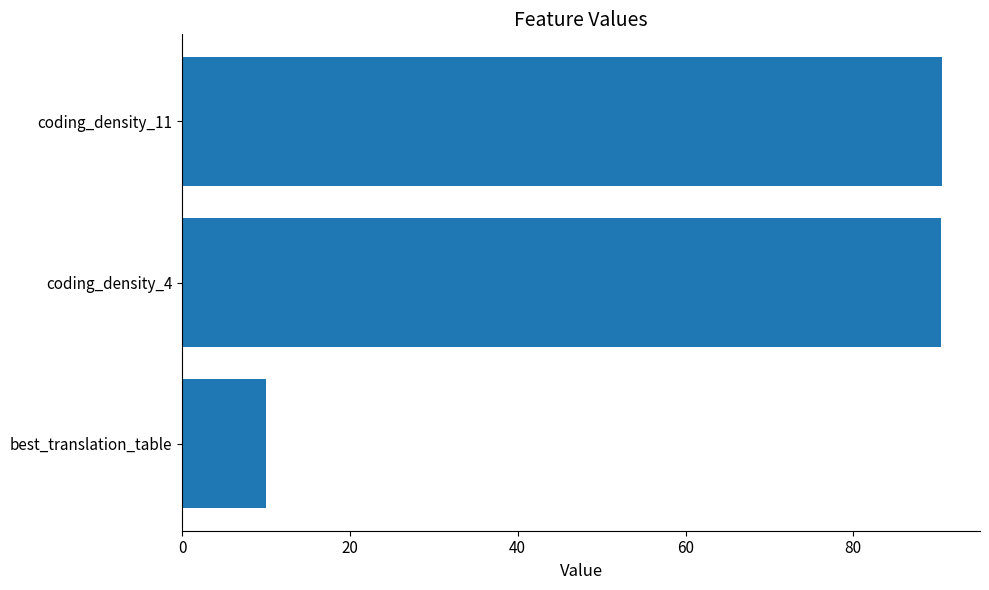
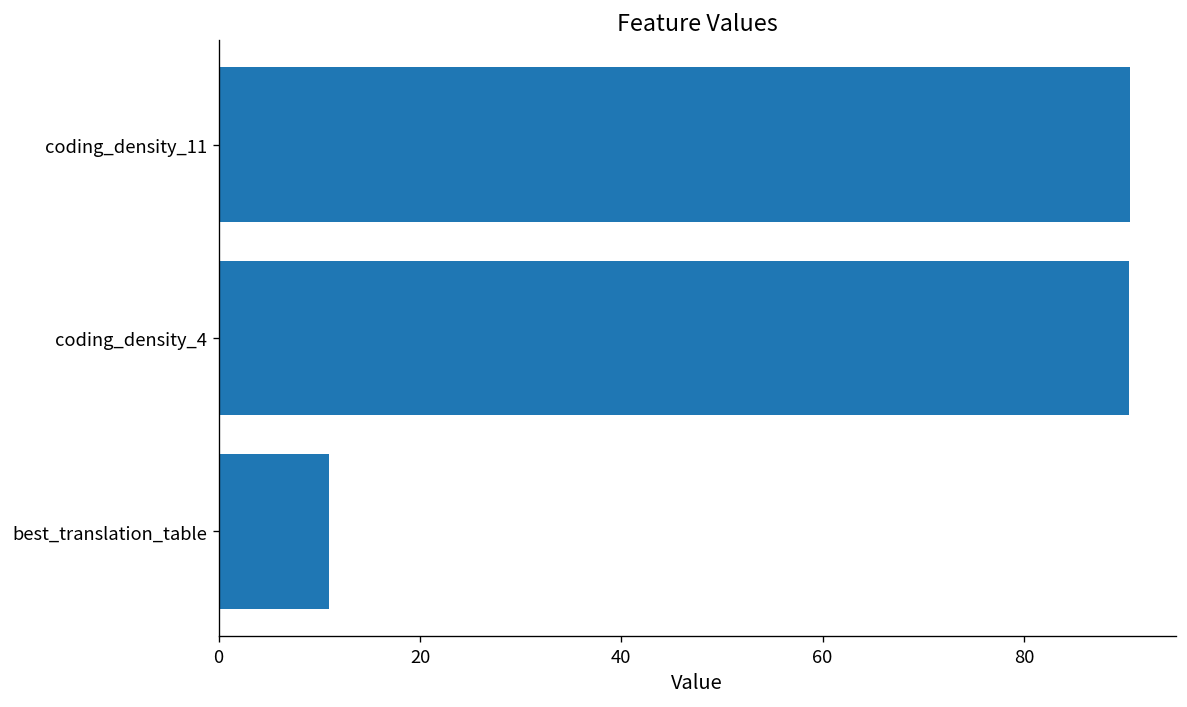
  {
    "coding_density_11": 91,
    "coding_density_4": 90,
-   "best_translation_table": 10
+   "best_translation_table": 11
  }
